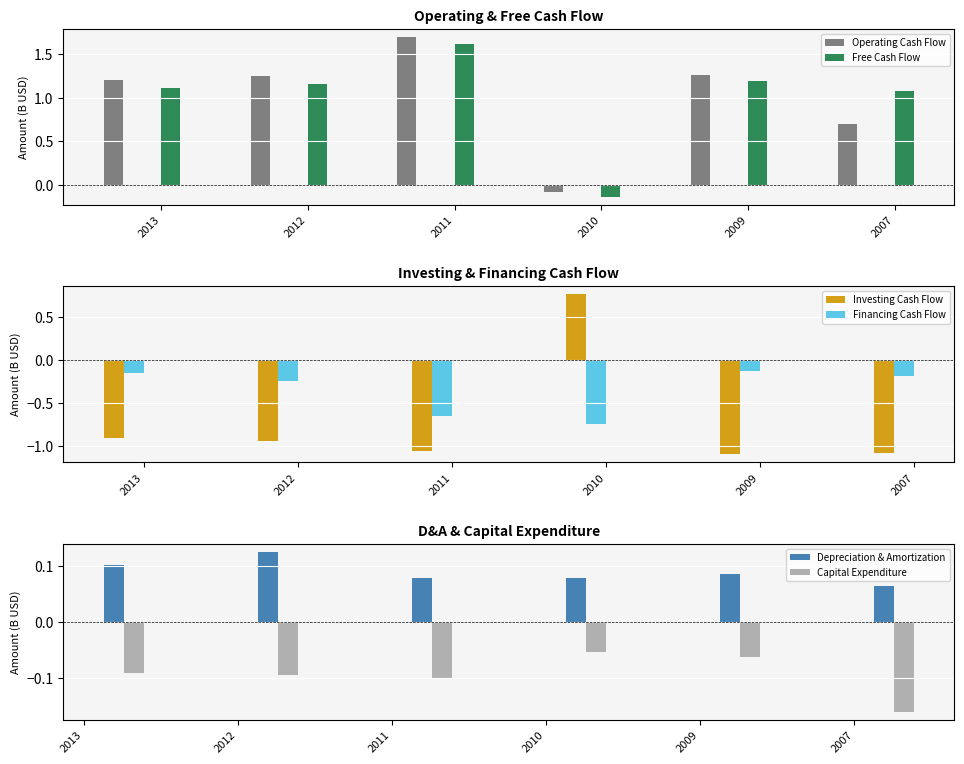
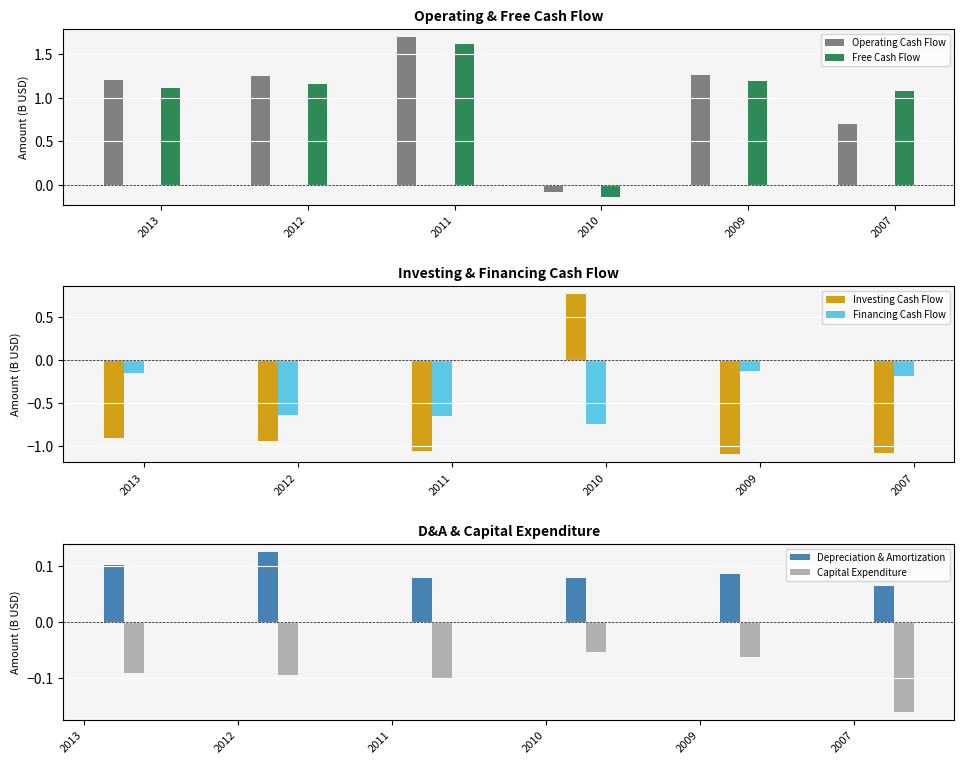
  {
    "Operating & Free Cash Flow": {
      "Operating Cash Flow": {
        "2013": 1.2,
        "2012": 1.3,
        "2011": 1.7,
        "2010": -0.1,
        "2009": 1.3,
        "2007": 0.7
      },
      "Free Cash Flow": {
        "2013": 1.1,
        "2012": 1.2,
        "2011": 1.6,
        "2010": -0.1,
        "2009": 1.2,
        "2007": 1.1
      }
    },
    "Investing & Financing Cash Flow": {
      "Investing Cash Flow": {
        "2013": -0.9,
        "2012": -0.9,
        "2011": -1.1,
        "2010": 0.8,
        "2009": -1.1,
        "2007": -1.1
      },
      "Financing Cash Flow": {
        "2013": -0.1,
-       "2012": -0.2,
+       "2012": -0.6,
        "2011": -0.6,
        "2010": -0.7,
        "2009": -0.1,
        "2007": -0.2
      }
    },
    "D&A & Capital Expenditure": {
      "Depreciation & Amortization": {
        "2013": 0.10,
        "2012": 0.13,
        "2011": 0.08,
        "2010": 0.08,
        "2009": 0.09,
        "2007": 0.06
      },
      "Capital Expenditure": {
        "2013": -0.09,
        "2012": -0.09,
        "2011": -0.10,
        "2010": -0.05,
        "2009": -0.06,
        "2007": -0.16
      }
    }
  }
